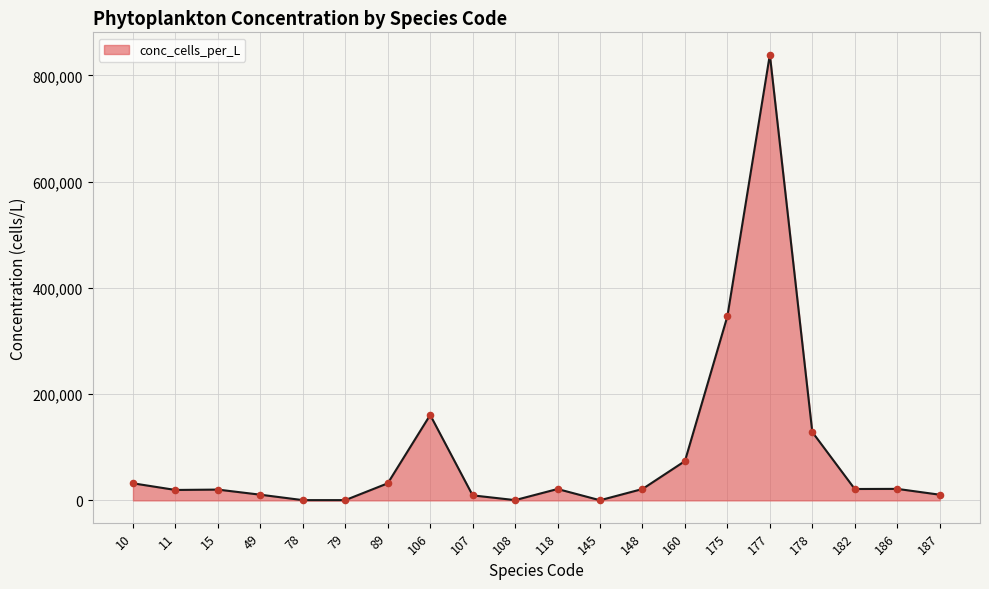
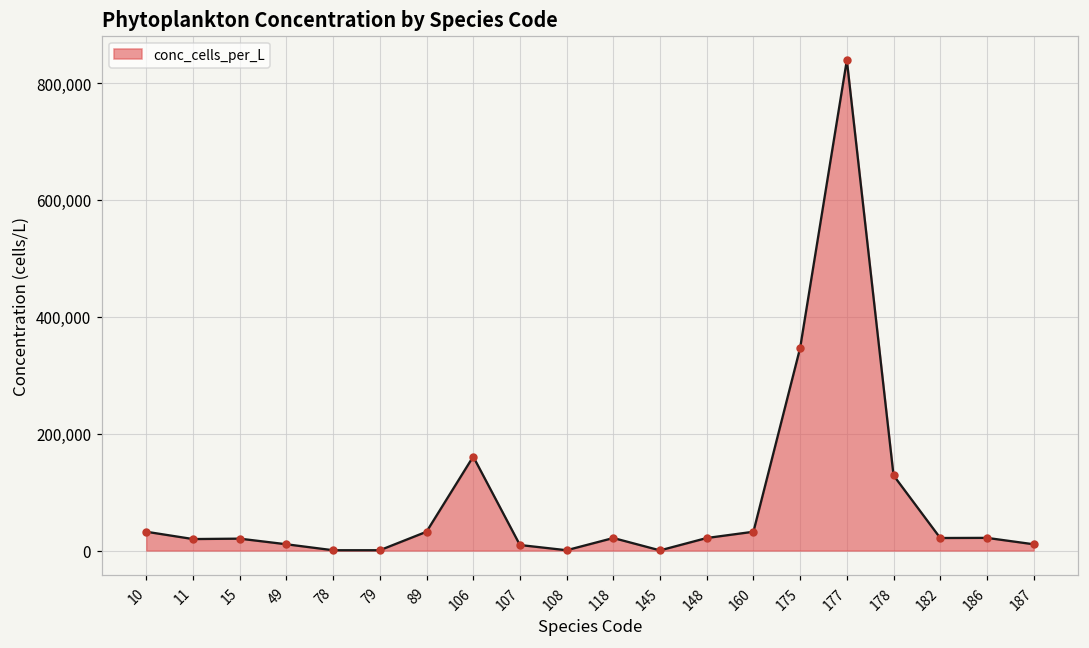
  {
    "10": "30,000",
    "11": "20,000",
    "15": "20,000",
    "49": "10,000",
    "78": "0",
    "79": "0",
    "89": "30,000",
    "106": "160,000",
    "107": "10,000",
    "108": "0",
    "118": "20,000",
    "145": "0",
    "148": "20,000",
-   "160": "70,000",
+   "160": "30,000",
    "175": "350,000",
    "177": "840,000",
    "178": "130,000",
    "182": "20,000",
    "186": "20,000",
    "187": "10,000"
  }
